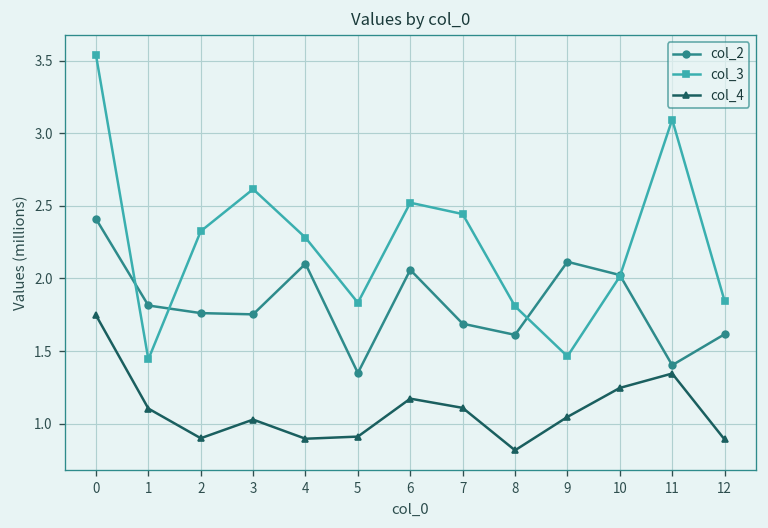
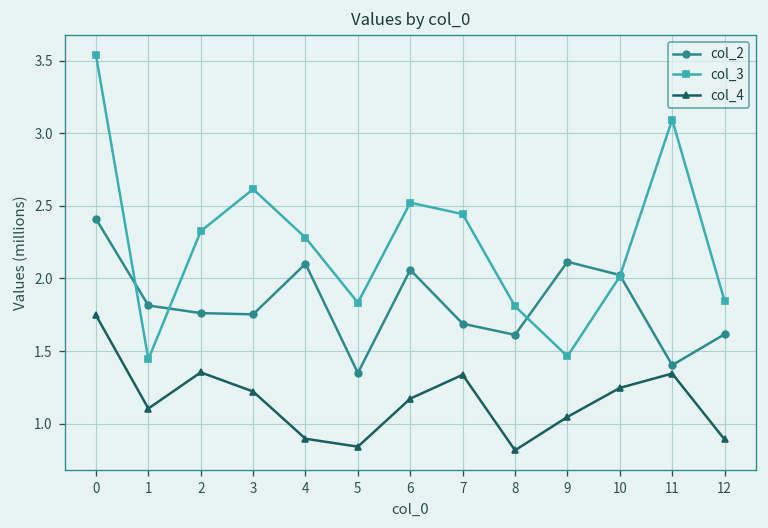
  {
    "col_4": {
      "0": 1.75,
      "1": 1.10,
-     "2": 0.90,
-     "3": 1.03,
+     "2": 1.35,
+     "3": 1.22,
      "4": 0.90,
-     "5": 0.91,
+     "5": 0.84,
      "6": 1.17,
-     "7": 1.11,
+     "7": 1.34,
      "8": 0.82,
      "9": 1.05,
      "10": 1.25,
      "11": 1.34,
      "12": 0.89
    }
  }
